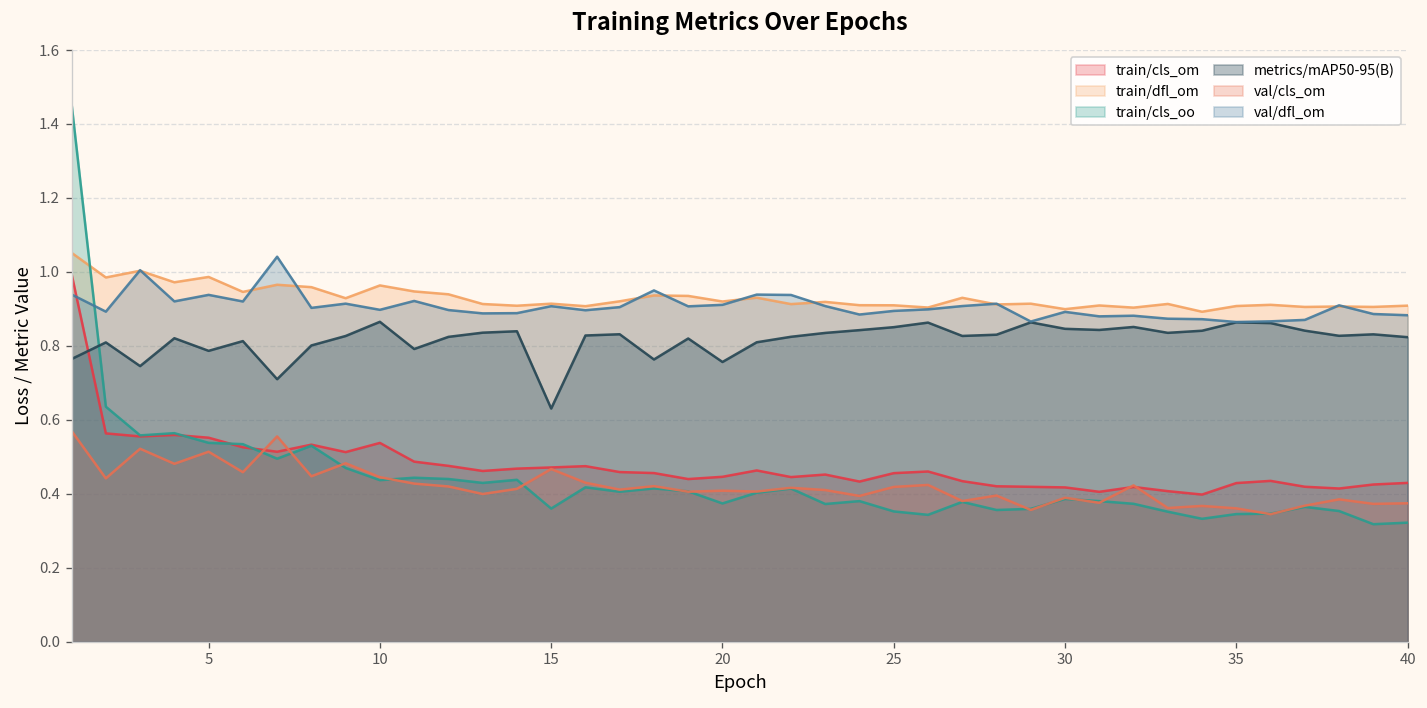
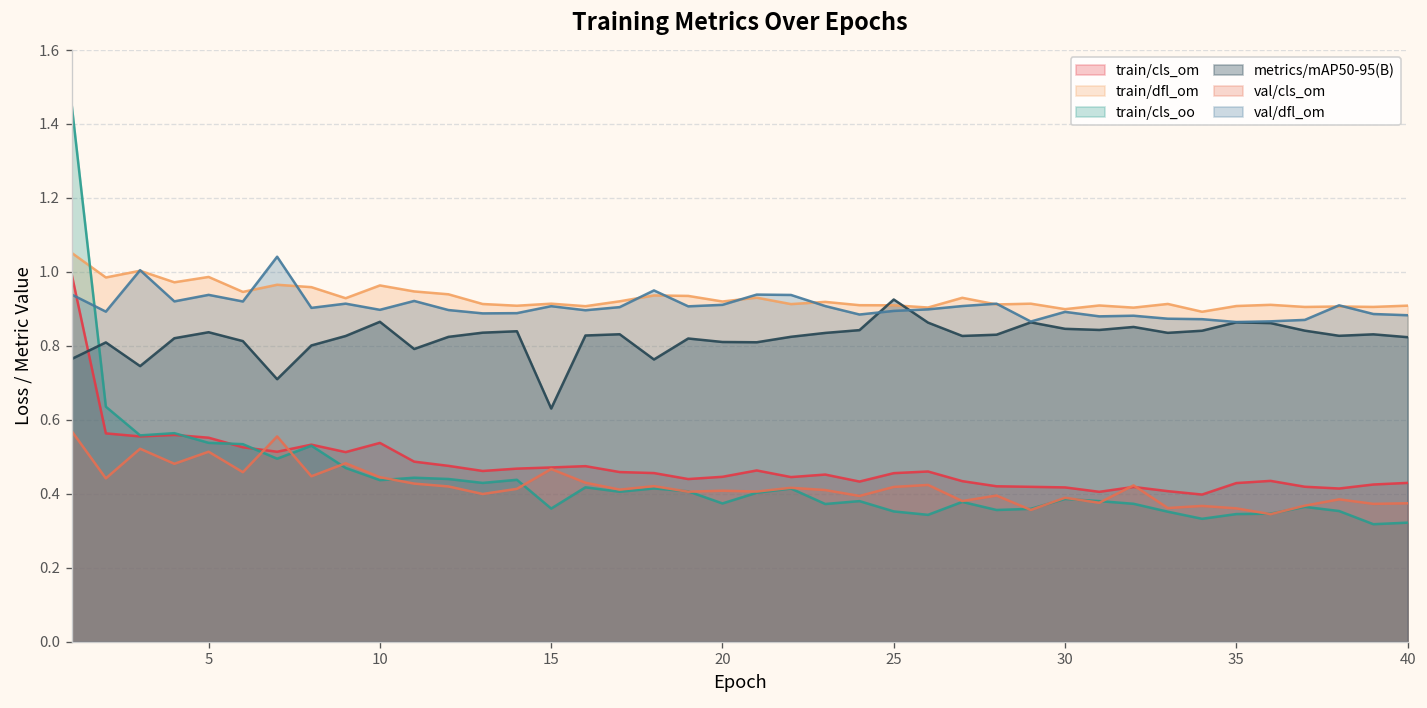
  {
    "metrics/mAP50-95(B)": {
-     "5": 0.79,
+     "5": 0.84,
      "10": 0.87,
      "15": 0.63,
-     "20": 0.76,
-     "25": 0.85,
+     "20": 0.81,
+     "25": 0.93,
      "30": 0.85,
      "40": 0.82
    }
  }
